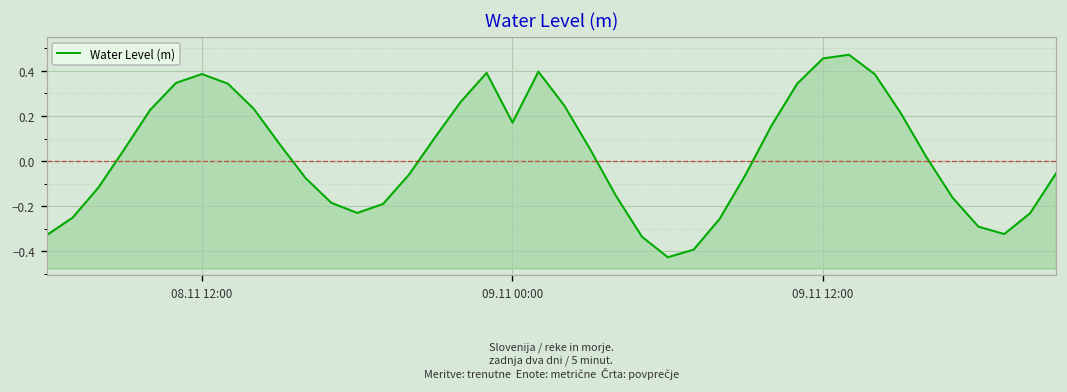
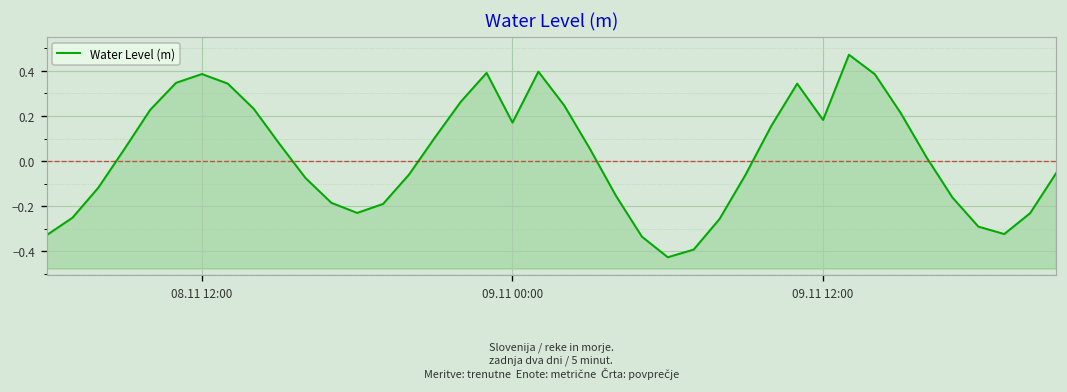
  {
    "08.11 12:00": 0.39,
    "09.11 00:00": 0.17,
-   "09.11 12:00": 0.46
+   "09.11 12:00": 0.18
  }
